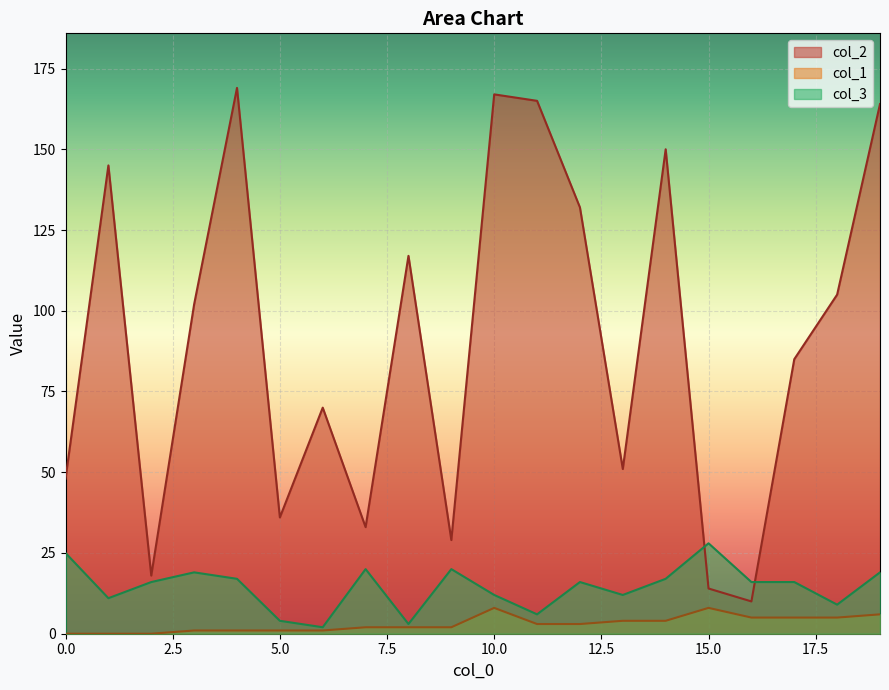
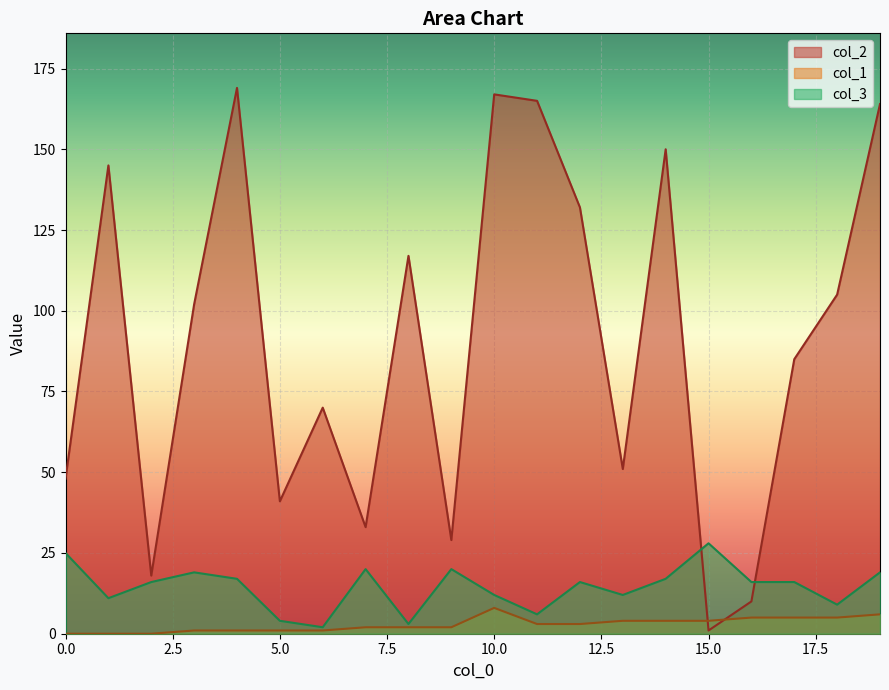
  {
    "col_2": {
      "0.0": 48,
-     "5.0": 36,
+     "5.0": 41,
      "10.0": 167,
-     "15.0": 14
+     "15.0": 1
    },
    "col_1": {
      "0.0": 0,
      "5.0": 1,
      "10.0": 8,
-     "15.0": 8
+     "15.0": 4
    },
    "col_3": {
      "0.0": 25,
      "5.0": 4,
      "10.0": 12,
      "15.0": 28
    }
  }
